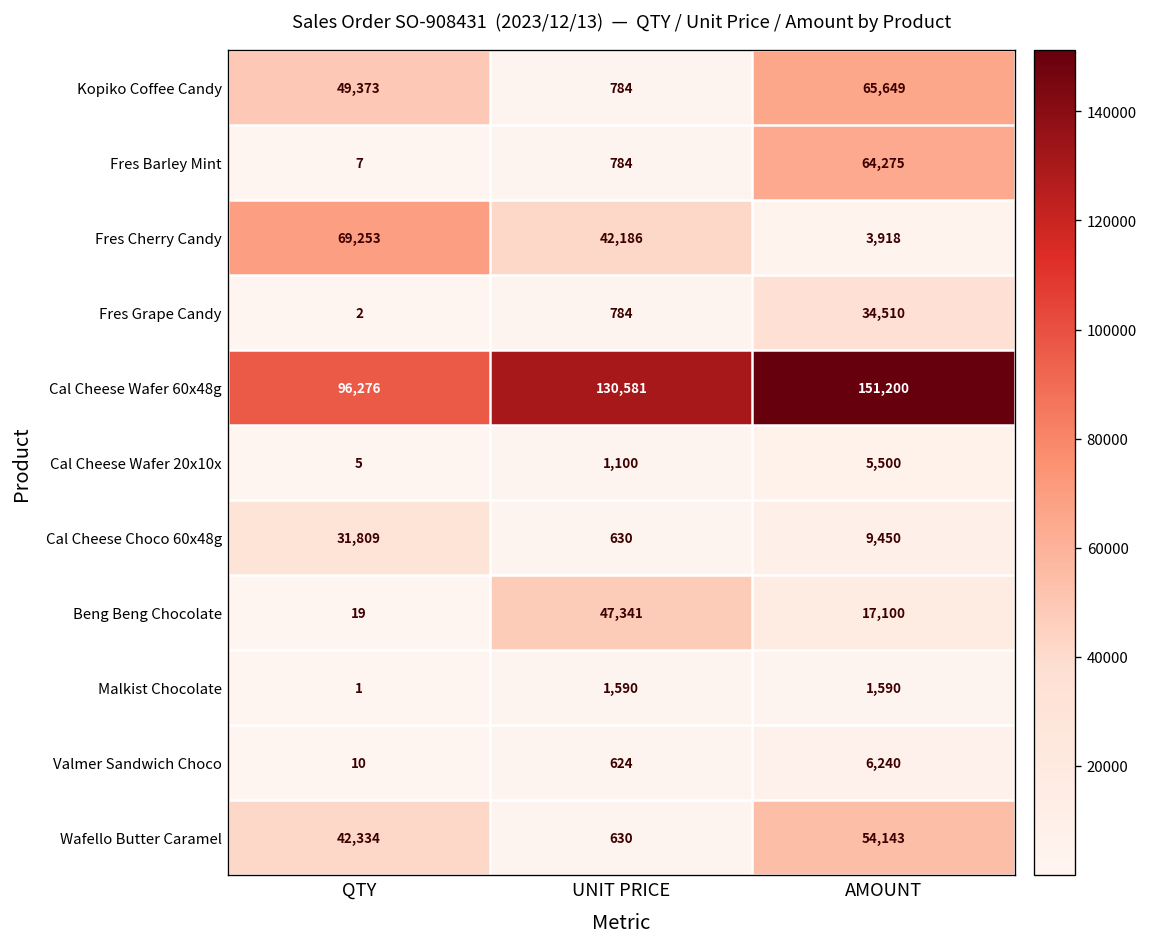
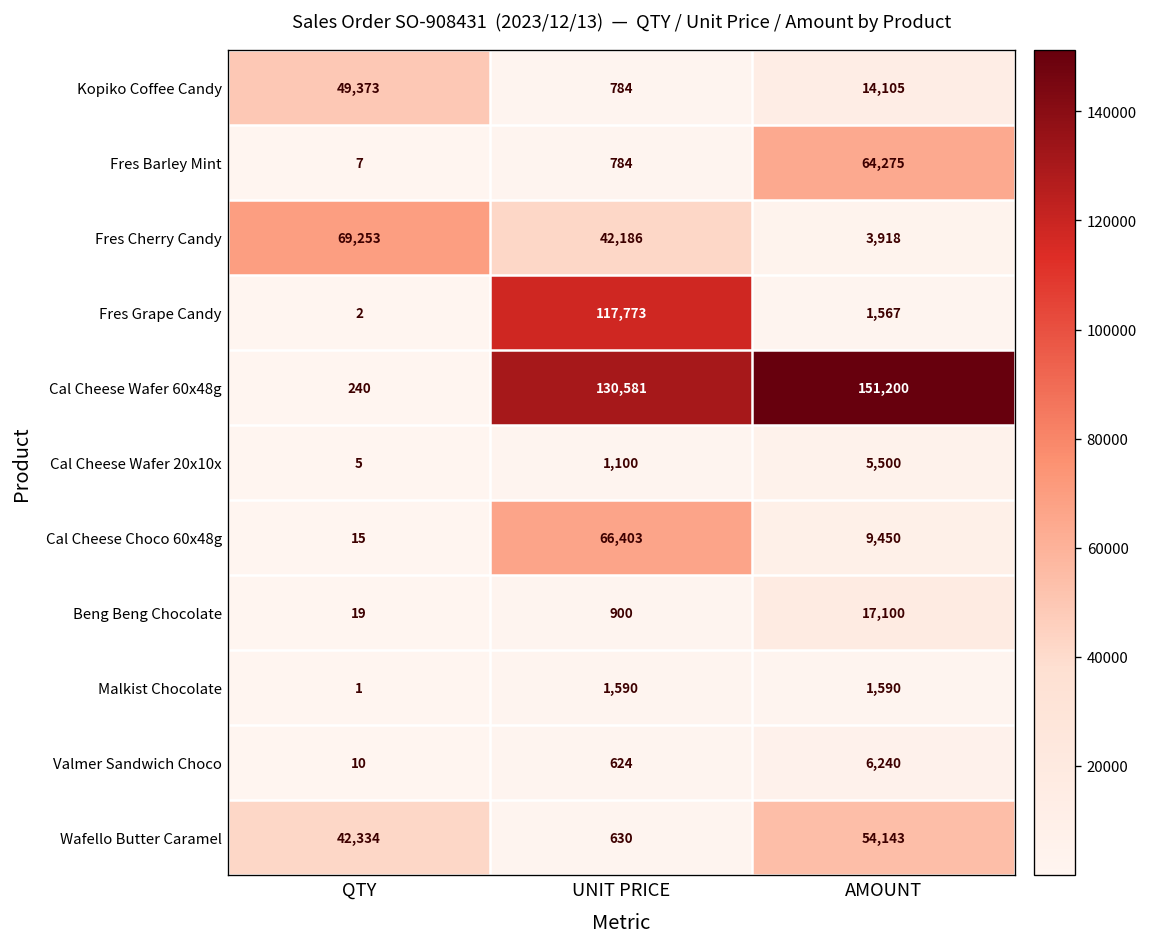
  {
    "Kopiko Coffee Candy": {
      "QTY": "49,373",
      "UNIT PRICE": "784",
-     "AMOUNT": "65,649"
+     "AMOUNT": "14,105"
    },
    "Fres Barley Mint": {
      "QTY": "7",
      "UNIT PRICE": "784",
      "AMOUNT": "64,275"
    },
    "Fres Cherry Candy": {
      "QTY": "69,253",
      "UNIT PRICE": "42,186",
      "AMOUNT": "3,918"
    },
    "Fres Grape Candy": {
      "QTY": "2",
-     "UNIT PRICE": "784",
-     "AMOUNT": "34,510"
+     "UNIT PRICE": "117,773",
+     "AMOUNT": "1,567"
    },
    "Cal Cheese Wafer 60x48g": {
-     "QTY": "96,276",
+     "QTY": "240",
      "UNIT PRICE": "130,581",
      "AMOUNT": "151,200"
    },
    "Cal Cheese Wafer 20x10x": {
      "QTY": "5",
      "UNIT PRICE": "1,100",
      "AMOUNT": "5,500"
    },
    "Cal Cheese Choco 60x48g": {
-     "QTY": "31,809",
-     "UNIT PRICE": "630",
+     "QTY": "15",
+     "UNIT PRICE": "66,403",
      "AMOUNT": "9,450"
    },
    "Beng Beng Chocolate": {
      "QTY": "19",
-     "UNIT PRICE": "47,341",
+     "UNIT PRICE": "900",
      "AMOUNT": "17,100"
    },
    "Malkist Chocolate": {
      "QTY": "1",
      "UNIT PRICE": "1,590",
      "AMOUNT": "1,590"
    },
    "Valmer Sandwich Choco": {
      "QTY": "10",
      "UNIT PRICE": "624",
      "AMOUNT": "6,240"
    },
    "Wafello Butter Caramel": {
      "QTY": "42,334",
      "UNIT PRICE": "630",
      "AMOUNT": "54,143"
    }
  }
